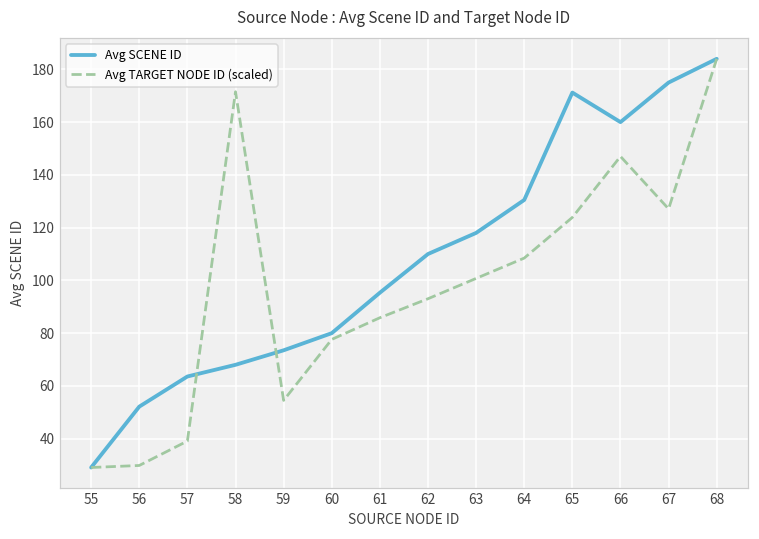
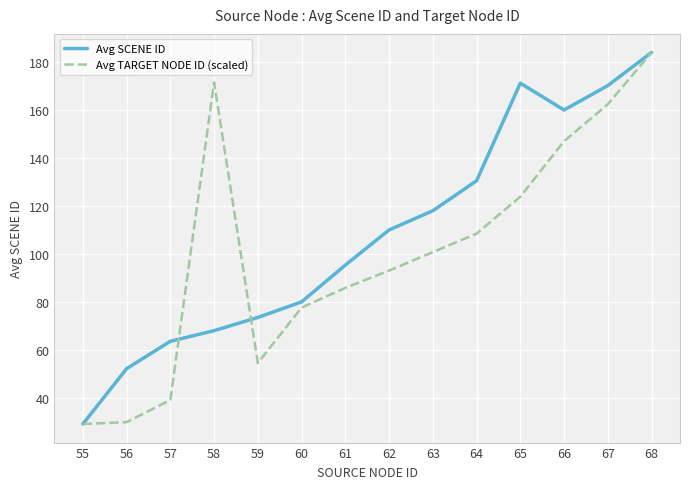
  {
    "Avg SCENE ID": {
      "56": 52,
      "57": 64,
      "58": 68,
      "59": 74,
      "60": 80,
      "61": 95,
      "62": 110,
      "63": 118,
      "64": 131,
      "65": 171,
      "66": 160,
-     "67": 175
+     "67": 170
    },
    "Avg TARGET NODE ID (scaled)": {
      "56": 30,
      "57": 39,
      "58": 172,
      "59": 55,
      "60": 78,
      "61": 86,
      "62": 93,
      "63": 101,
      "64": 108,
      "65": 124,
      "66": 147,
-     "67": 127
+     "67": 162
    }
  }
